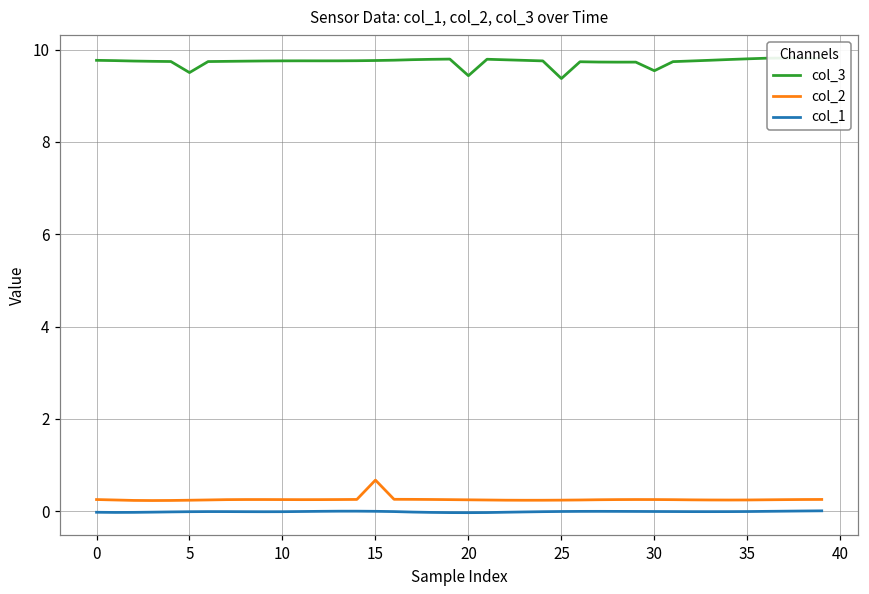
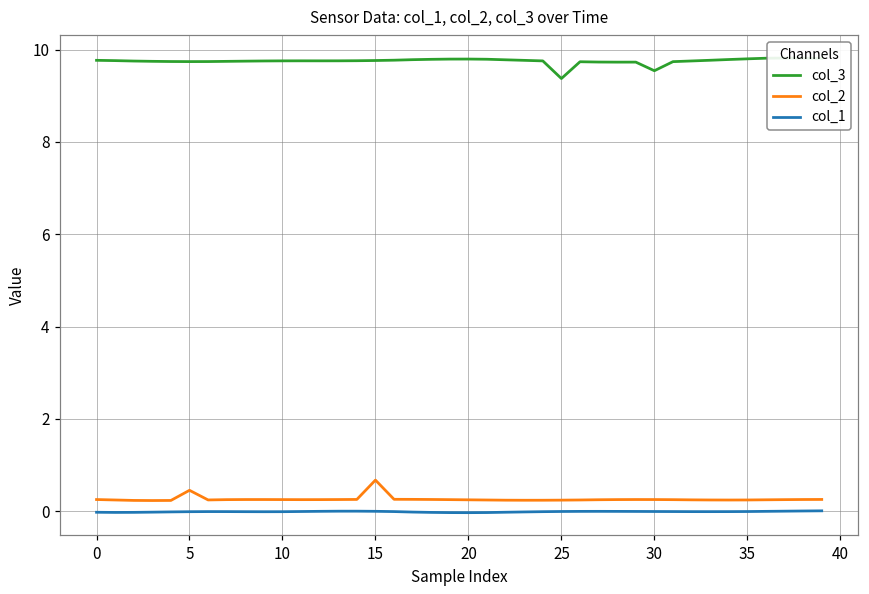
  {
    "col_3": {
      "0": 9.8,
-     "5": 9.5,
+     "5": 9.7,
      "10": 9.8,
      "15": 9.8,
-     "20": 9.4,
+     "20": 9.8,
      "25": 9.4,
      "30": 9.5,
      "35": 9.8
    },
    "col_2": {
      "0": 0.3,
-     "5": 0.2,
+     "5": 0.5,
      "10": 0.3,
      "15": 0.7,
      "20": 0.2,
      "25": 0.2,
      "30": 0.3,
      "35": 0.2
    },
    "col_1": {
      "0": 0.0,
      "5": 0.0,
      "10": 0.0,
      "15": 0.0,
      "20": 0.0,
      "25": 0.0,
      "30": 0.0,
      "35": 0.0
    }
  }
